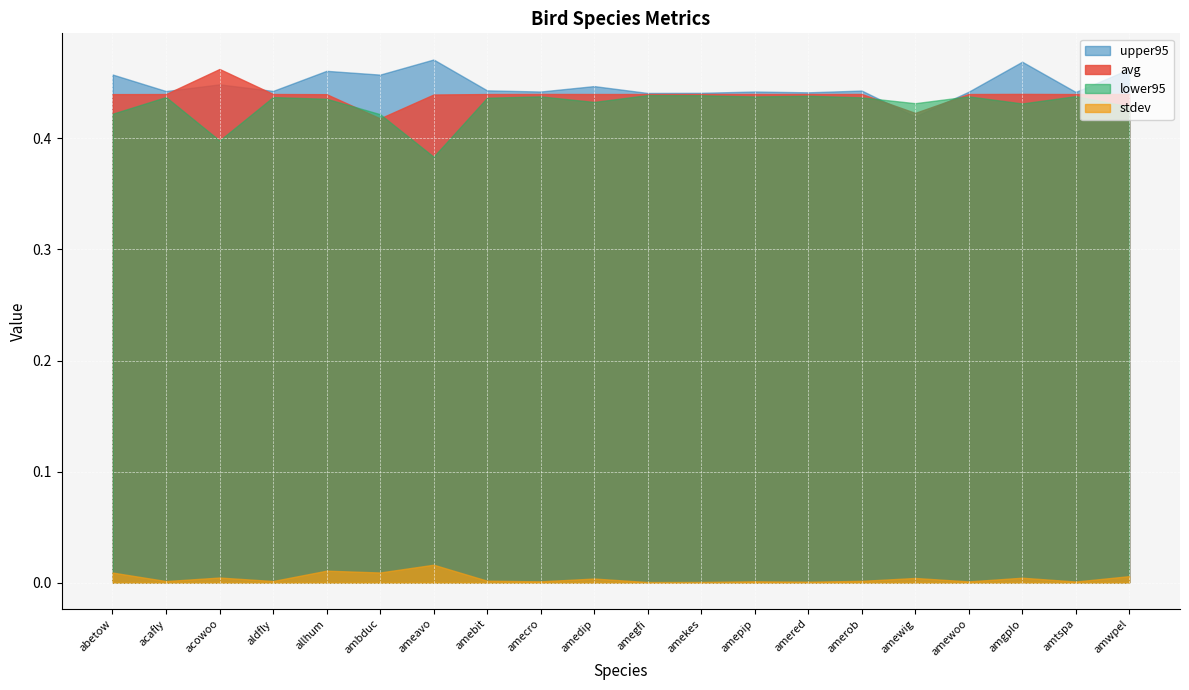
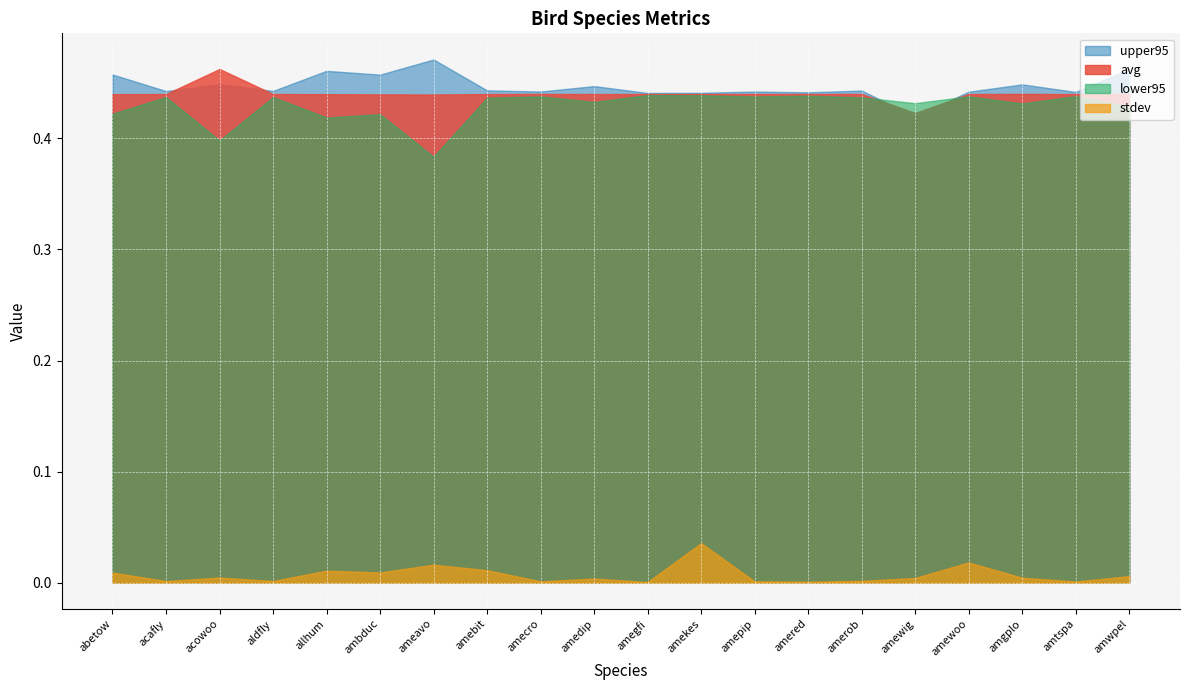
  {
    "upper95": {
      "abetow": 0.458,
      "acafly": 0.443,
      "acowoo": 0.449,
      "aldfly": 0.443,
      "allhum": 0.461,
      "ambduc": 0.457,
      "ameavo": 0.471,
      "amebit": 0.443,
      "amedip": 0.447,
      "amerob": 0.443,
      "amewig": 0.420,
-     "amgplo": 0.469
+     "amgplo": 0.449
    },
    "avg": {
      "abetow": 0.440,
      "acafly": 0.440,
      "acowoo": 0.463,
      "aldfly": 0.440,
      "allhum": 0.440,
-     "ambduc": 0.418,
+     "ambduc": 0.440,
      "ameavo": 0.440,
      "amebit": 0.440,
      "amedip": 0.440,
      "amerob": 0.440,
      "amewig": 0.423,
      "amgplo": 0.440
    },
    "lower95": {
      "abetow": 0.422,
      "acafly": 0.437,
      "acowoo": 0.398,
      "aldfly": 0.437,
-     "allhum": 0.436,
+     "allhum": 0.419,
      "ambduc": 0.422,
      "ameavo": 0.384,
      "amebit": 0.437,
      "amedip": 0.433,
      "amerob": 0.437,
      "amewig": 0.432,
      "amgplo": 0.431
    },
    "stdev": {
      "abetow": 0.009,
      "acowoo": 0.005,
      "allhum": 0.011,
      "ambduc": 0.009,
      "ameavo": 0.016,
-     "amebit": 0.002,
+     "amebit": 0.011,
      "amedip": 0.004,
-     "amekes": 0.001,
+     "amekes": 0.036,
      "amewig": 0.004,
-     "amewoo": 0.001,
+     "amewoo": 0.018,
      "amgplo": 0.004,
      "amwpel": 0.006
    }
  }
